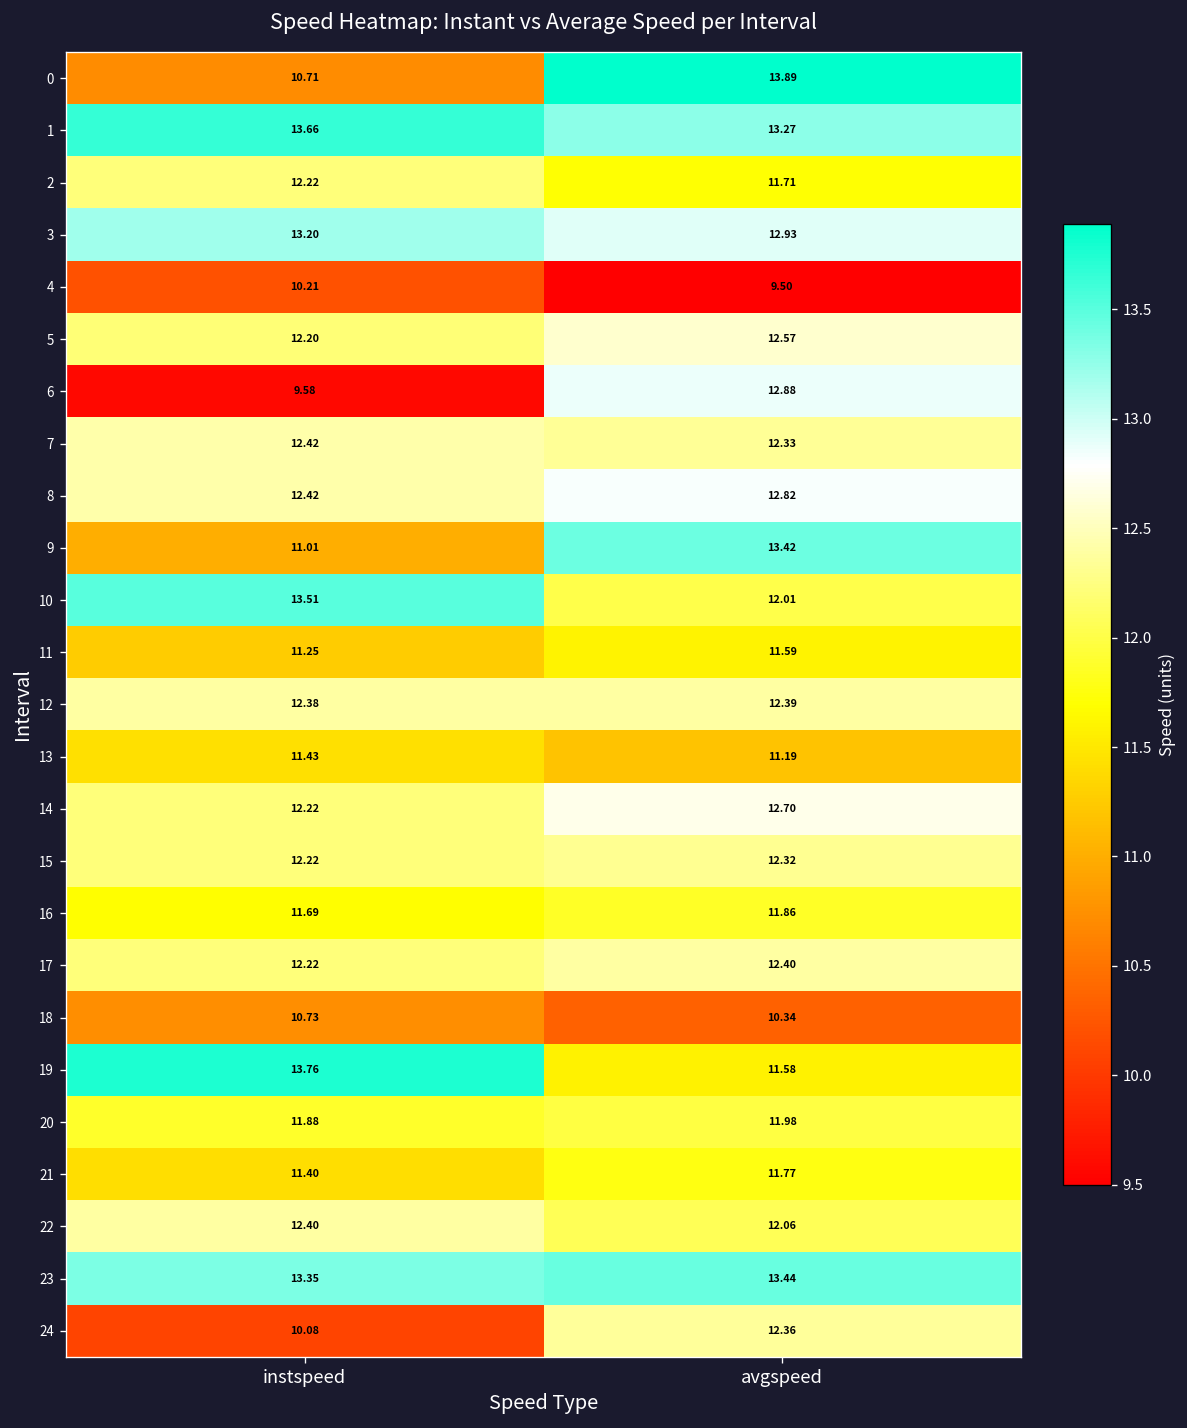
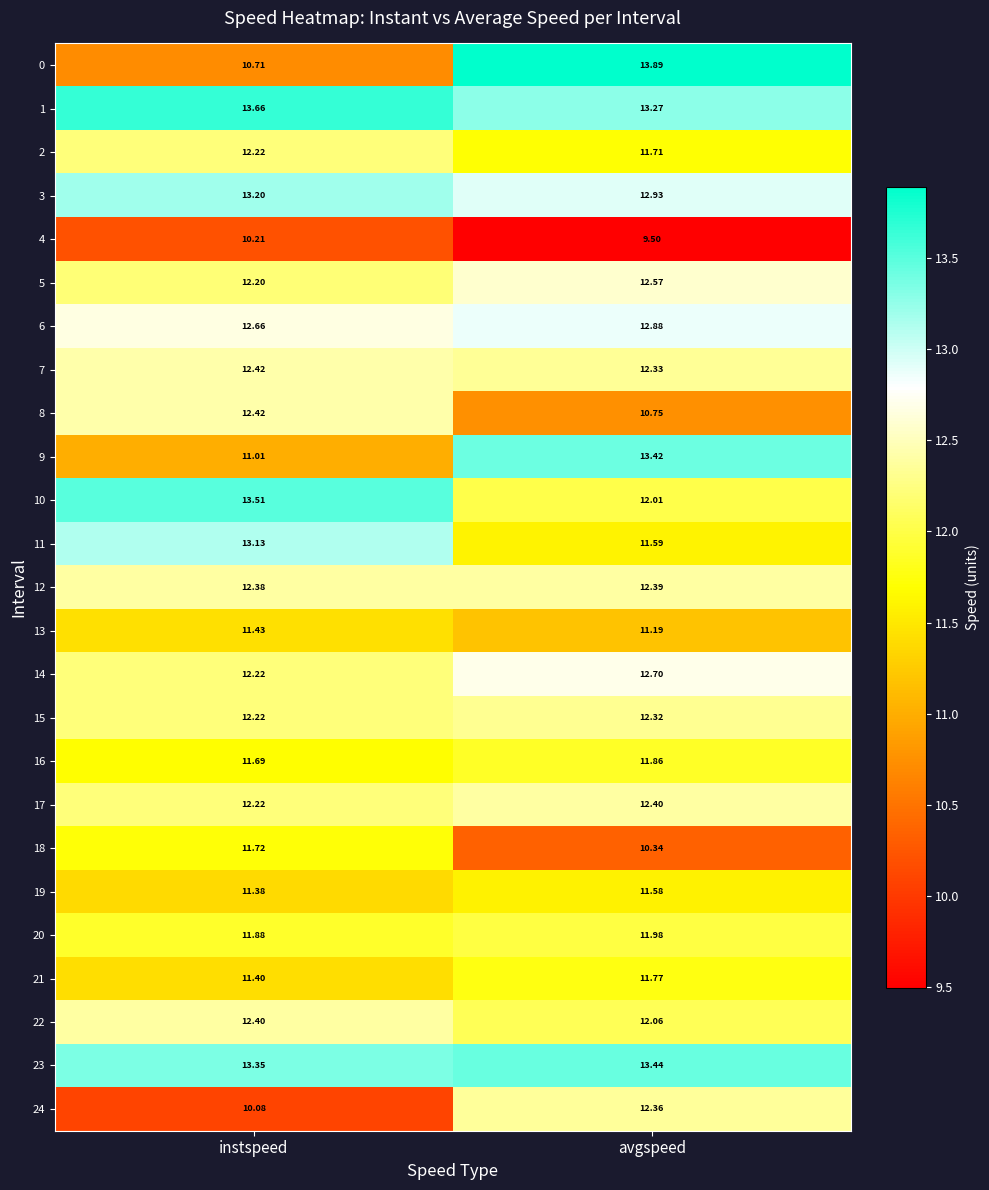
  {
    "0": {
      "instspeed": 10.71,
      "avgspeed": 13.89
    },
    "1": {
      "instspeed": 13.66,
      "avgspeed": 13.27
    },
    "2": {
      "instspeed": 12.22,
      "avgspeed": 11.71
    },
    "3": {
      "instspeed": 13.20,
      "avgspeed": 12.93
    },
    "4": {
      "instspeed": 10.21,
      "avgspeed": 9.50
    },
    "5": {
      "instspeed": 12.20,
      "avgspeed": 12.57
    },
    "6": {
-     "instspeed": 9.58,
+     "instspeed": 12.66,
      "avgspeed": 12.88
    },
    "7": {
      "instspeed": 12.42,
      "avgspeed": 12.33
    },
    "8": {
      "instspeed": 12.42,
-     "avgspeed": 12.82
+     "avgspeed": 10.75
    },
    "9": {
      "instspeed": 11.01,
      "avgspeed": 13.42
    },
    "10": {
      "instspeed": 13.51,
      "avgspeed": 12.01
    },
    "11": {
-     "instspeed": 11.25,
+     "instspeed": 13.13,
      "avgspeed": 11.59
    },
    "12": {
      "instspeed": 12.38,
      "avgspeed": 12.39
    },
    "13": {
      "instspeed": 11.43,
      "avgspeed": 11.19
    },
    "14": {
      "instspeed": 12.22,
      "avgspeed": 12.70
    },
    "15": {
      "instspeed": 12.22,
      "avgspeed": 12.32
    },
    "16": {
      "instspeed": 11.69,
      "avgspeed": 11.86
    },
    "17": {
      "instspeed": 12.22,
      "avgspeed": 12.40
    },
    "18": {
-     "instspeed": 10.73,
+     "instspeed": 11.72,
      "avgspeed": 10.34
    },
    "19": {
-     "instspeed": 13.76,
+     "instspeed": 11.38,
      "avgspeed": 11.58
    },
    "20": {
      "instspeed": 11.88,
      "avgspeed": 11.98
    },
    "21": {
      "instspeed": 11.40,
      "avgspeed": 11.77
    },
    "22": {
      "instspeed": 12.40,
      "avgspeed": 12.06
    },
    "23": {
      "instspeed": 13.35,
      "avgspeed": 13.44
    },
    "24": {
      "instspeed": 10.08,
      "avgspeed": 12.36
    }
  }
